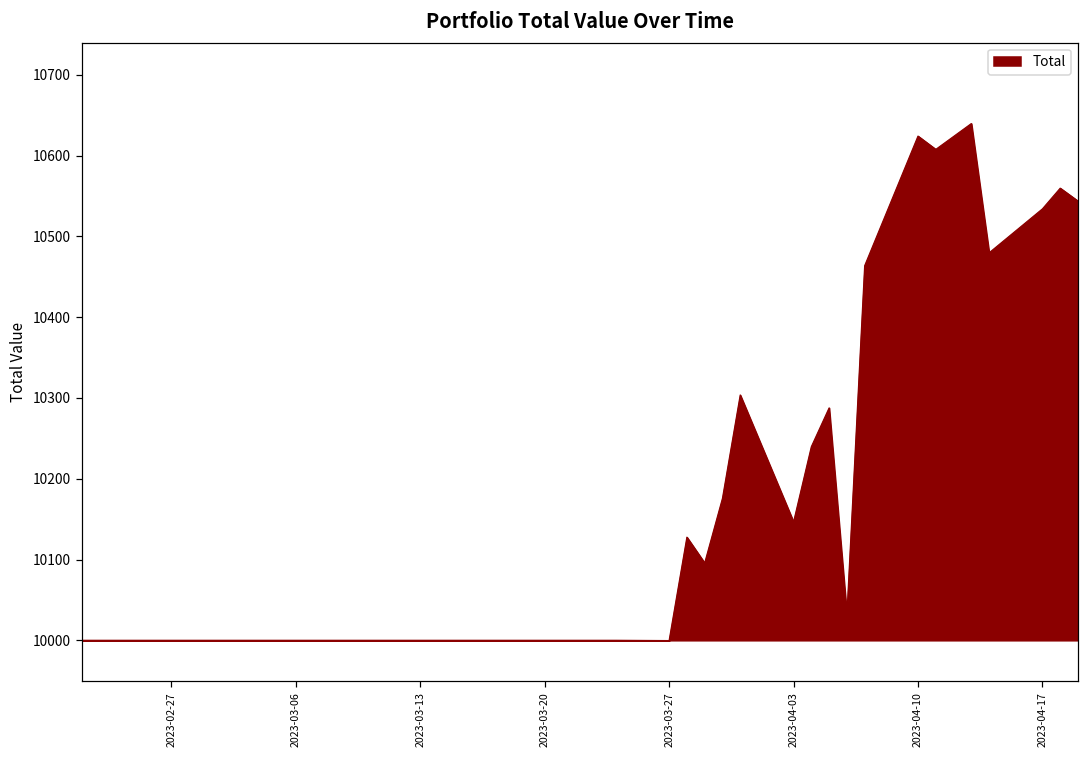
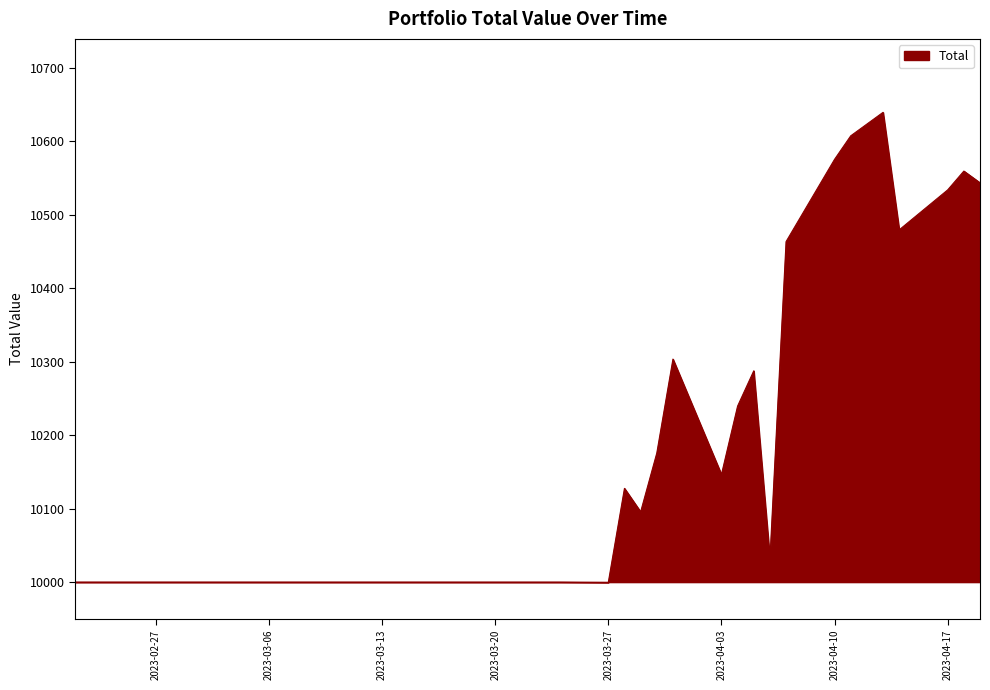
  {
    "2023-02-27": 10000,
    "2023-03-06": 10000,
    "2023-03-13": 10000,
    "2023-03-20": 10000,
    "2023-03-27": 10000,
    "2023-04-03": 10150,
-   "2023-04-10": 10620,
+   "2023-04-10": 10580,
    "2023-04-17": 10530
  }
